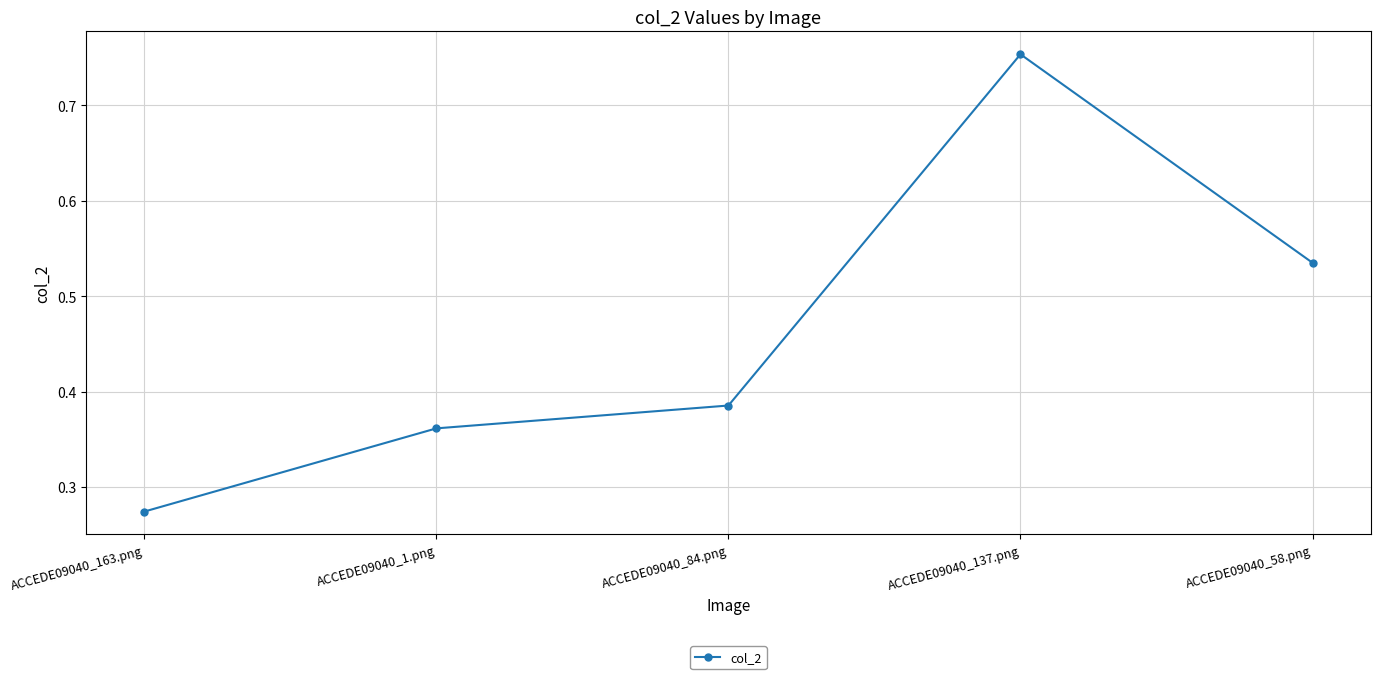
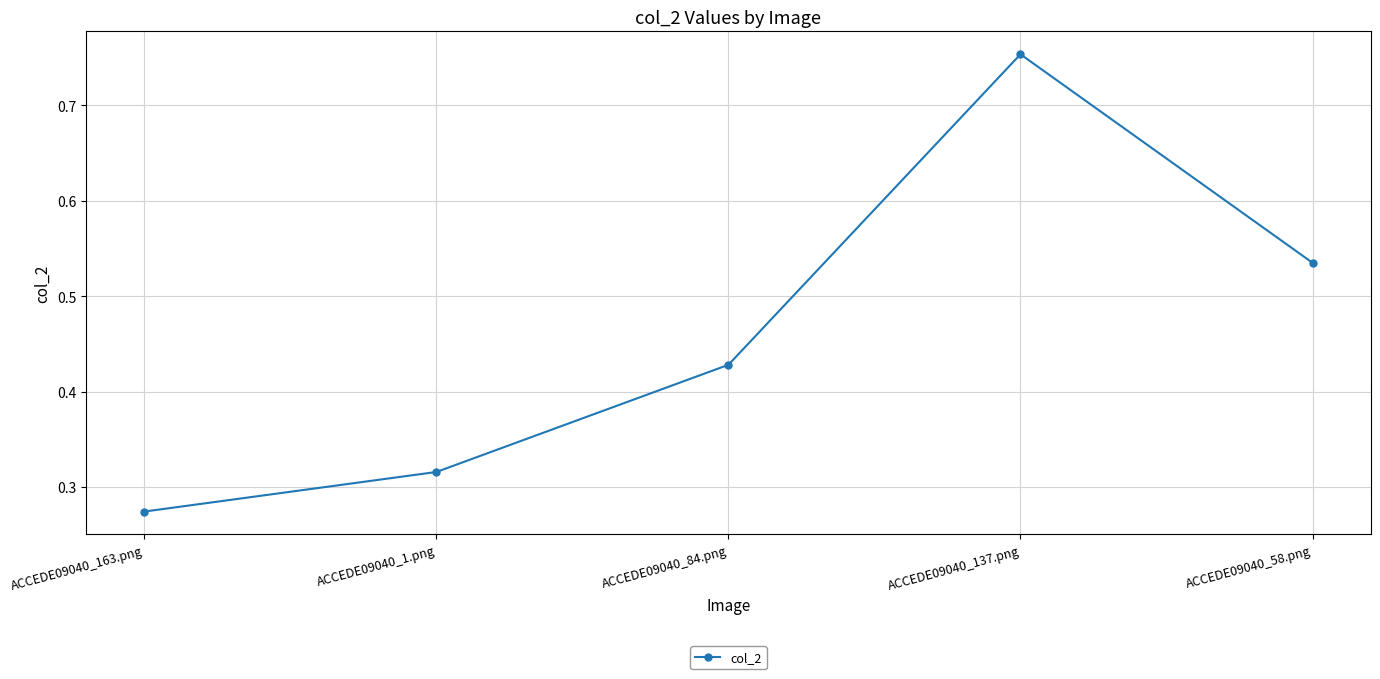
  {
    "ACCEDE09040_163.png": 0.27,
-   "ACCEDE09040_1.png": 0.36,
-   "ACCEDE09040_84.png": 0.39,
+   "ACCEDE09040_1.png": 0.32,
+   "ACCEDE09040_84.png": 0.43,
    "ACCEDE09040_137.png": 0.75,
    "ACCEDE09040_58.png": 0.53
  }
